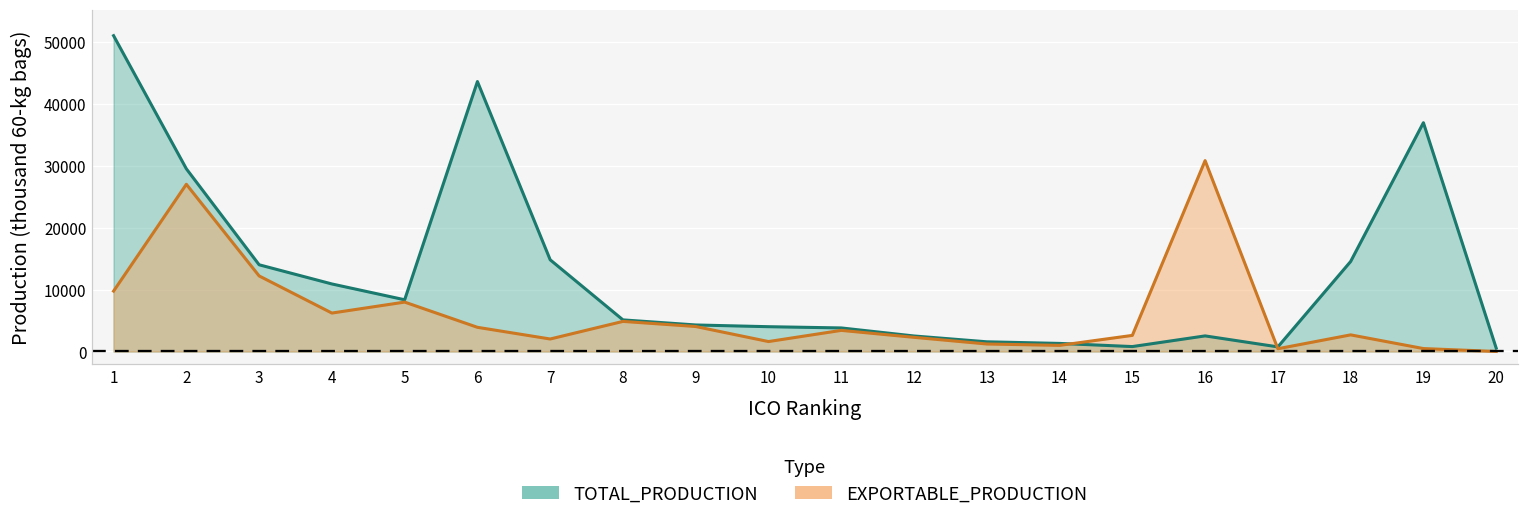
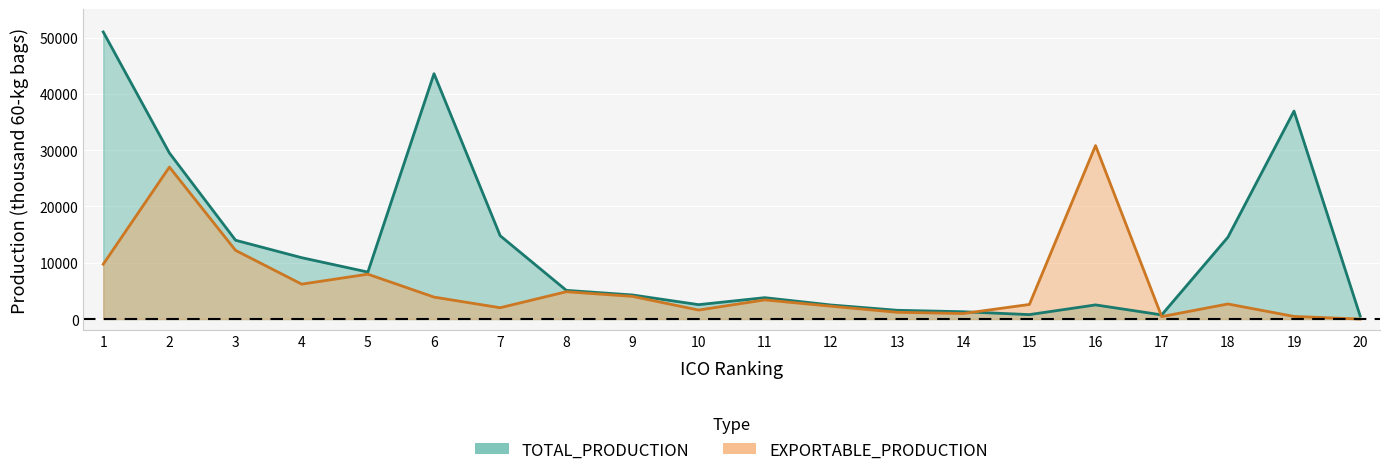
  {
    "TOTAL_PRODUCTION": {
      "1": 51000,
      "2": 30000,
      "3": 14000,
      "4": 11000,
      "6": 44000,
      "7": 15000,
-     "10": 4000,
+     "10": 3000,
      "15": 1000,
      "16": 3000,
      "18": 15000,
      "19": 37000,
      "20": 1000
    },
    "EXPORTABLE_PRODUCTION": {
      "1": 10000,
      "2": 27000,
      "3": 12000,
      "4": 6000,
      "6": 4000,
      "7": 2000,
      "10": 2000,
      "15": 3000,
      "16": 31000,
      "18": 3000,
      "19": 0,
      "20": 0
    }
  }
